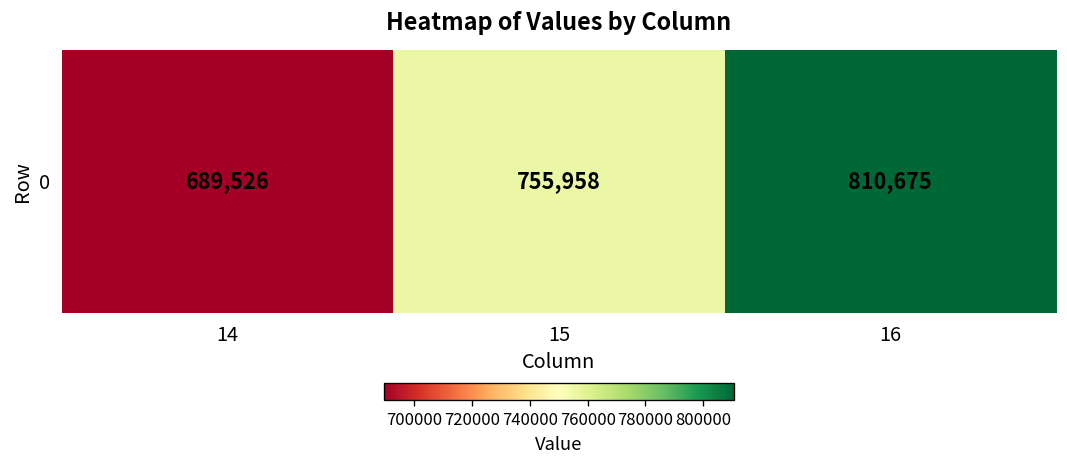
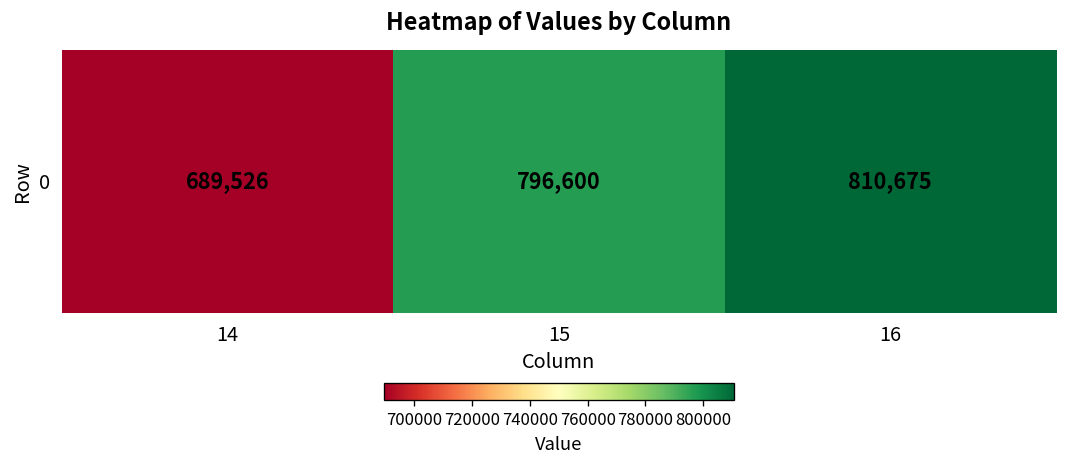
  {
    "0": {
      "14": "689,526",
-     "15": "755,958",
+     "15": "796,600",
      "16": "810,675"
    }
  }
